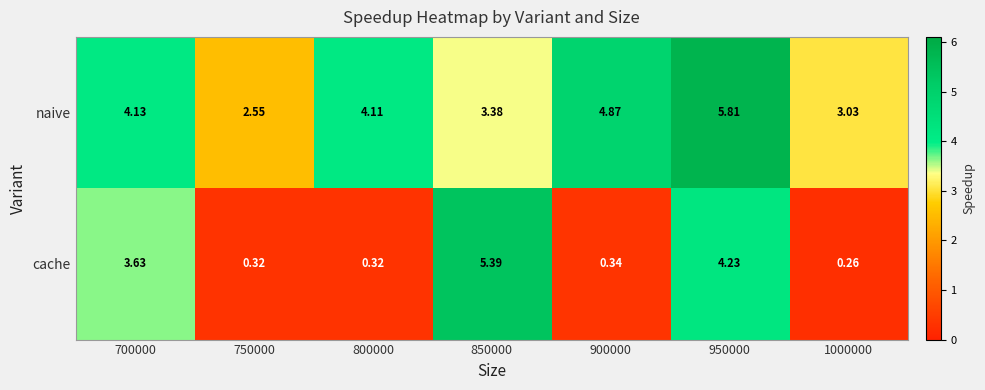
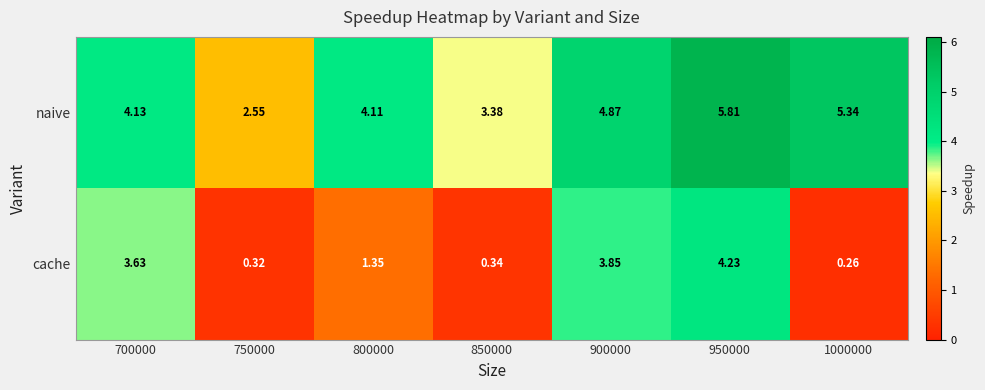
  {
    "naive": {
      "700000": 4.13,
      "750000": 2.55,
      "800000": 4.11,
      "850000": 3.38,
      "900000": 4.87,
      "950000": 5.81,
-     "1000000": 3.03
+     "1000000": 5.34
    },
    "cache": {
      "700000": 3.63,
      "750000": 0.32,
-     "800000": 0.32,
-     "850000": 5.39,
-     "900000": 0.34,
+     "800000": 1.35,
+     "850000": 0.34,
+     "900000": 3.85,
      "950000": 4.23,
      "1000000": 0.26
    }
  }
